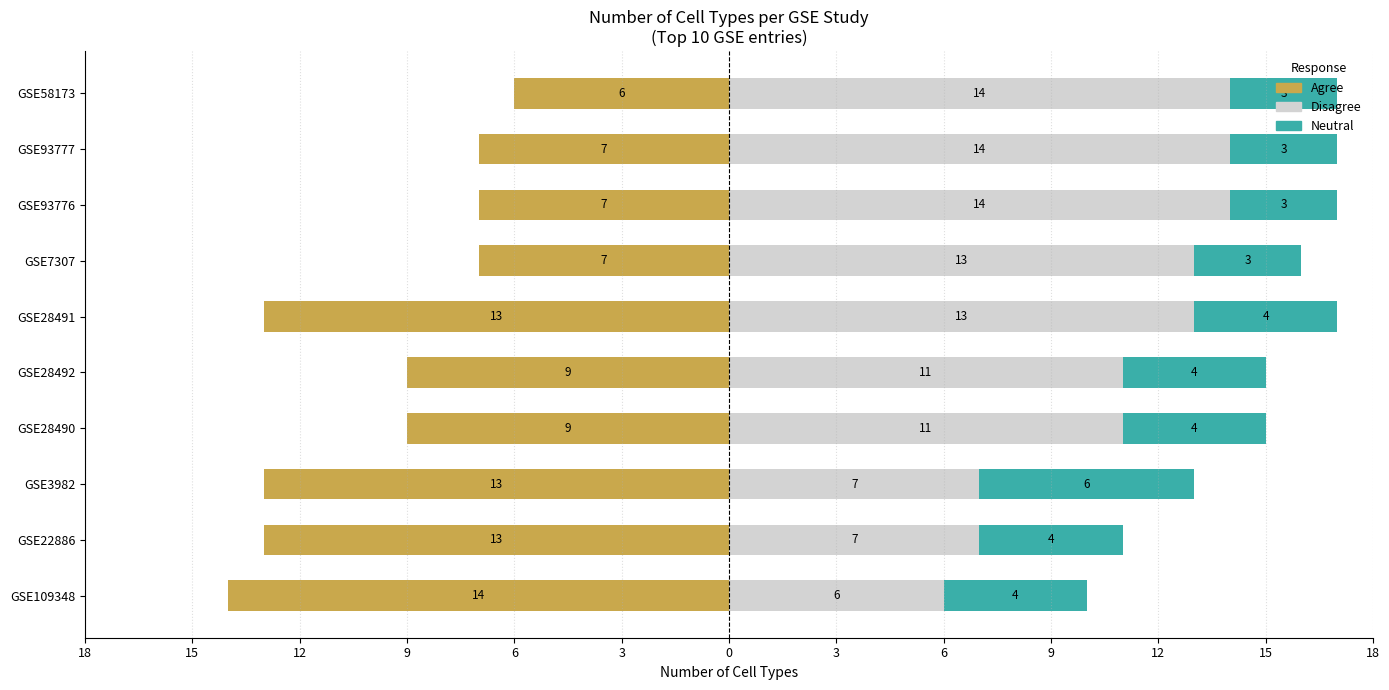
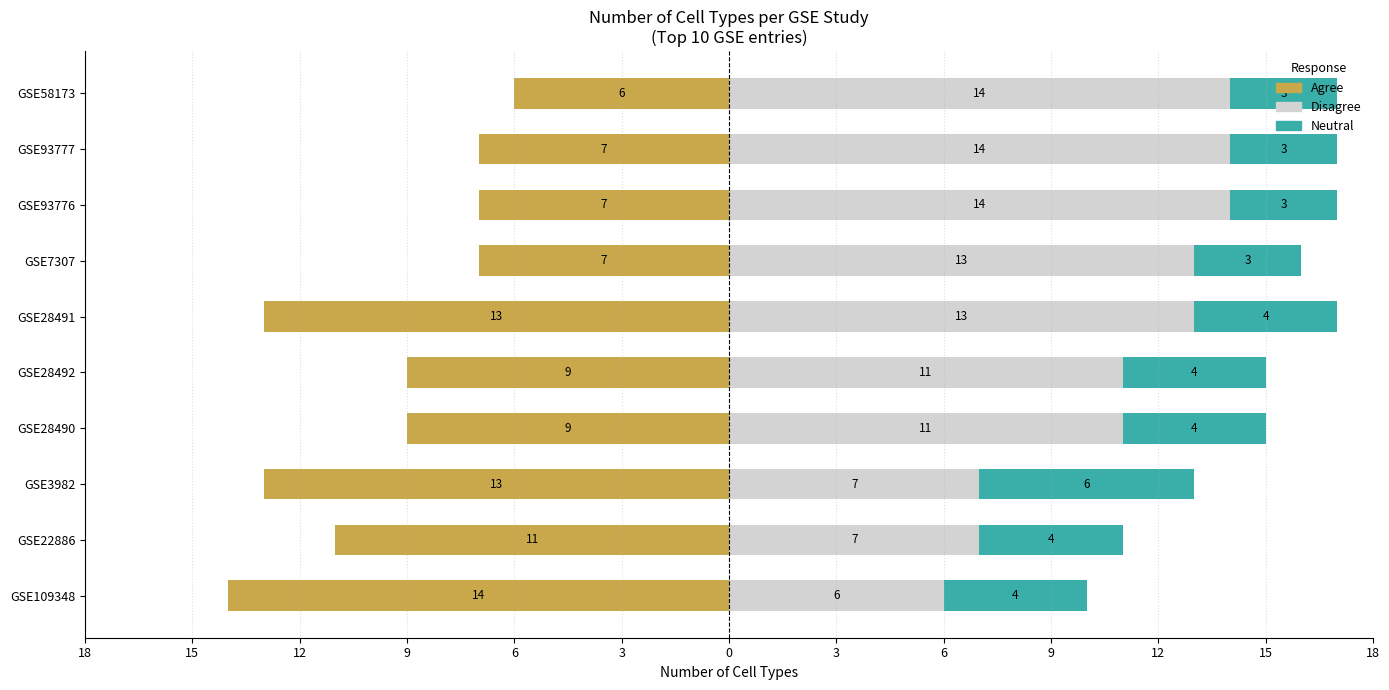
  {
    "Agree": {
-     "GSE22886": 13
+     "GSE22886": 11
    },
    "Disagree": {
      "GSE58173": 14,
      "GSE93777": 14,
      "GSE93776": 14,
      "GSE7307": 13,
      "GSE28491": 13,
      "GSE28492": 11,
      "GSE28490": 11,
      "GSE3982": 7,
      "GSE22886": 7,
      "GSE109348": 6
    },
    "Neutral": {
      "GSE58173": 3,
      "GSE93777": 3,
      "GSE93776": 3,
      "GSE7307": 3,
      "GSE28491": 4,
      "GSE28492": 4,
      "GSE28490": 4,
      "GSE3982": 6,
      "GSE22886": 4,
      "GSE109348": 4
    }
  }
